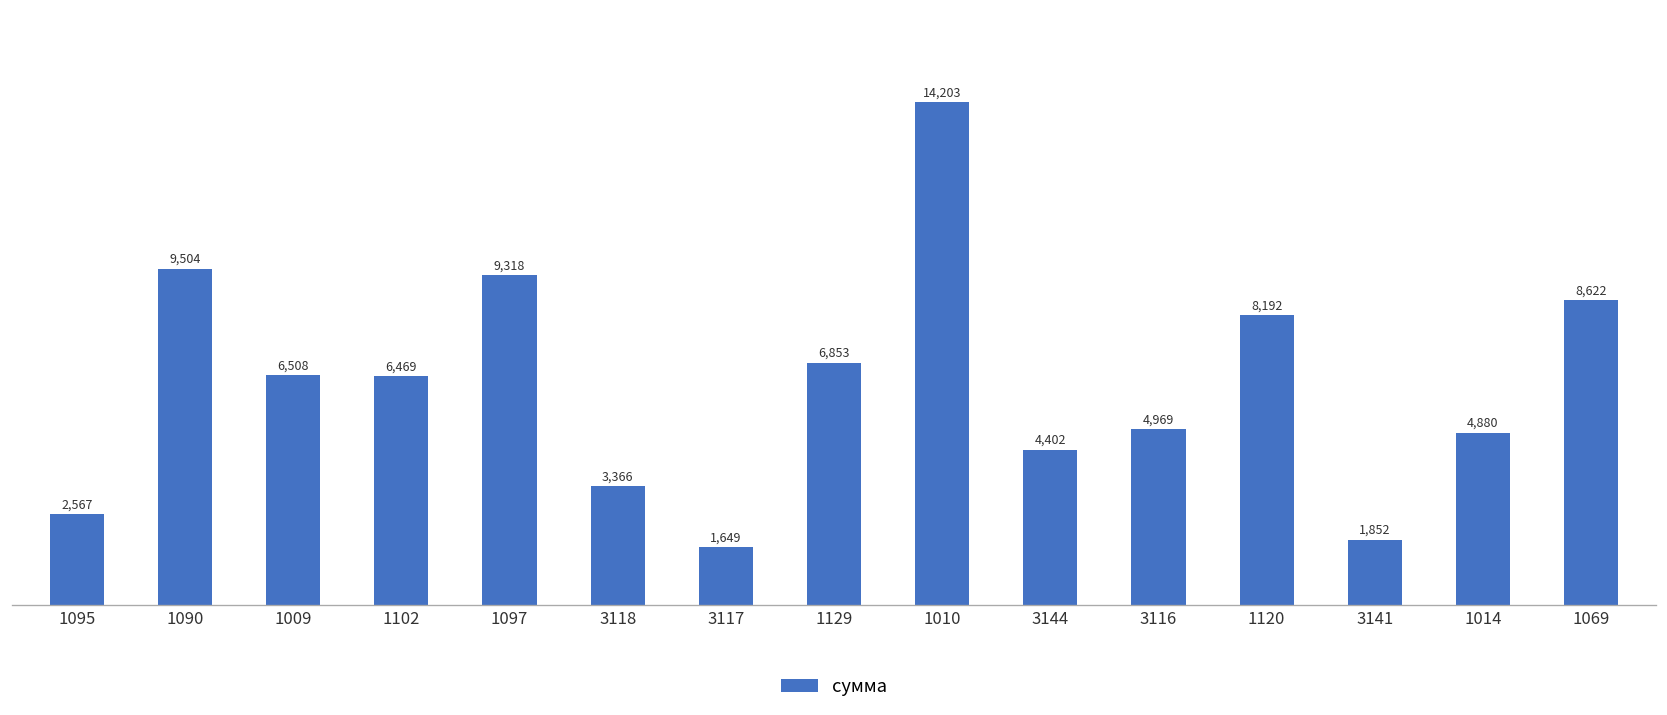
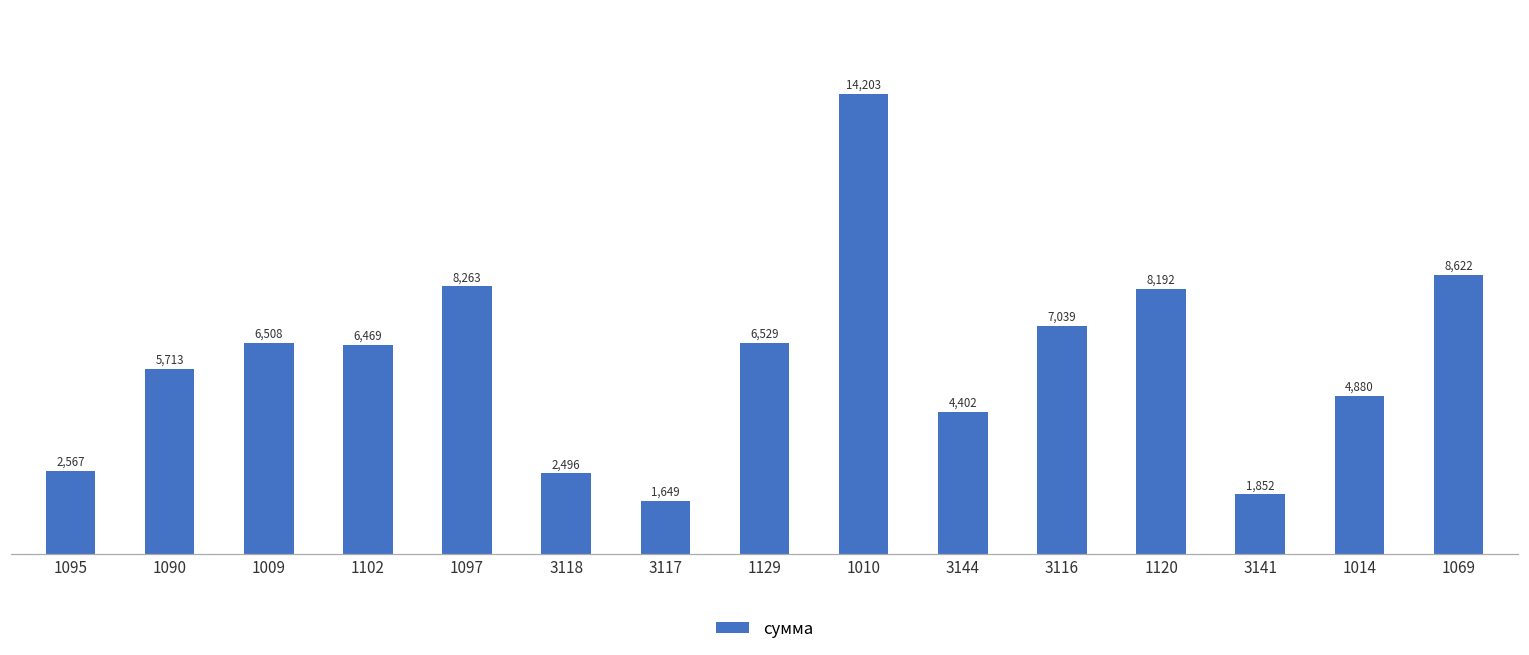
  {
    "1095": "2,567",
-   "1090": "9,504",
+   "1090": "5,713",
    "1009": "6,508",
    "1102": "6,469",
-   "1097": "9,318",
-   "3118": "3,366",
+   "1097": "8,263",
+   "3118": "2,496",
    "3117": "1,649",
-   "1129": "6,853",
+   "1129": "6,529",
    "1010": "14,203",
    "3144": "4,402",
-   "3116": "4,969",
+   "3116": "7,039",
    "1120": "8,192",
    "3141": "1,852",
    "1014": "4,880",
    "1069": "8,622"
  }
